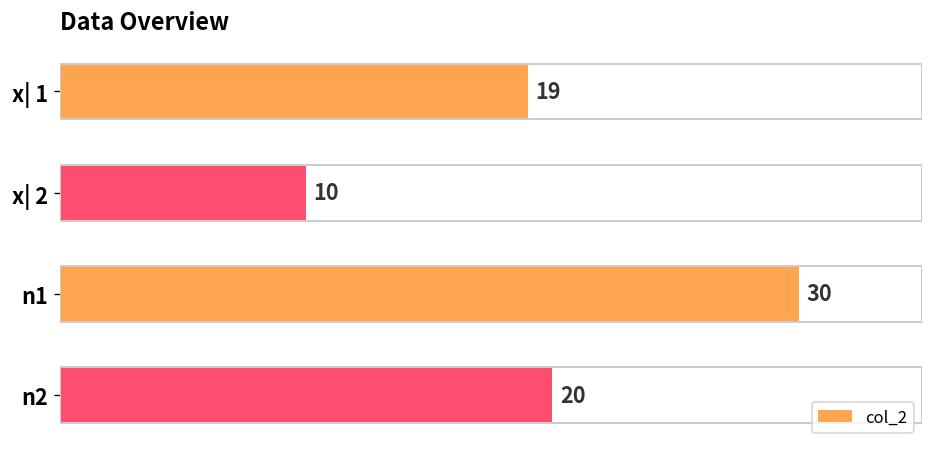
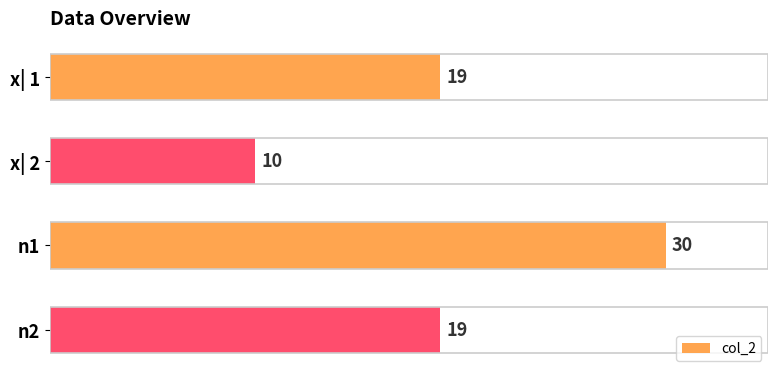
  {
    "x| 1": 19,
    "x| 2": 10,
    "n1": 30,
-   "n2": 20
+   "n2": 19
  }
